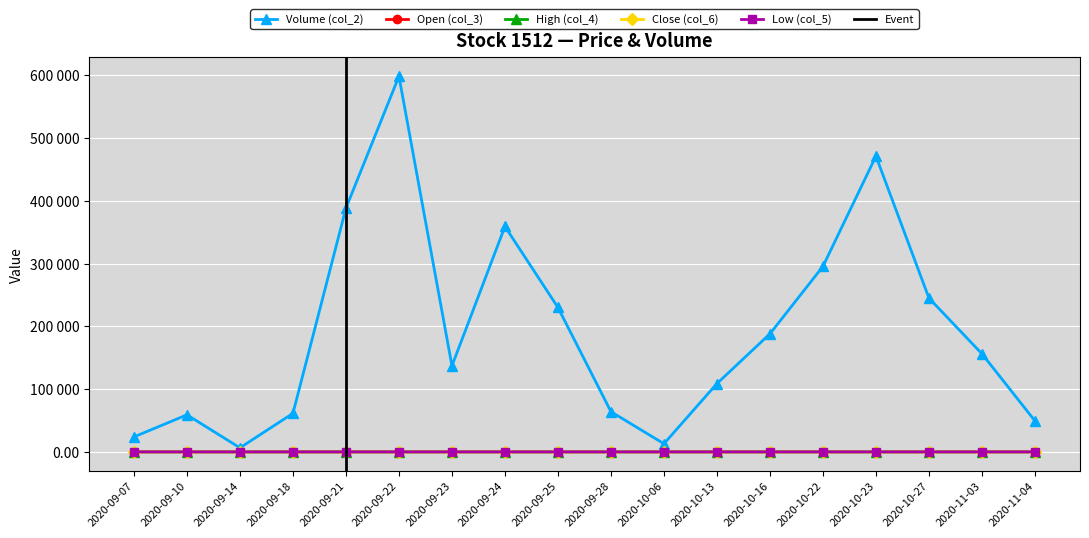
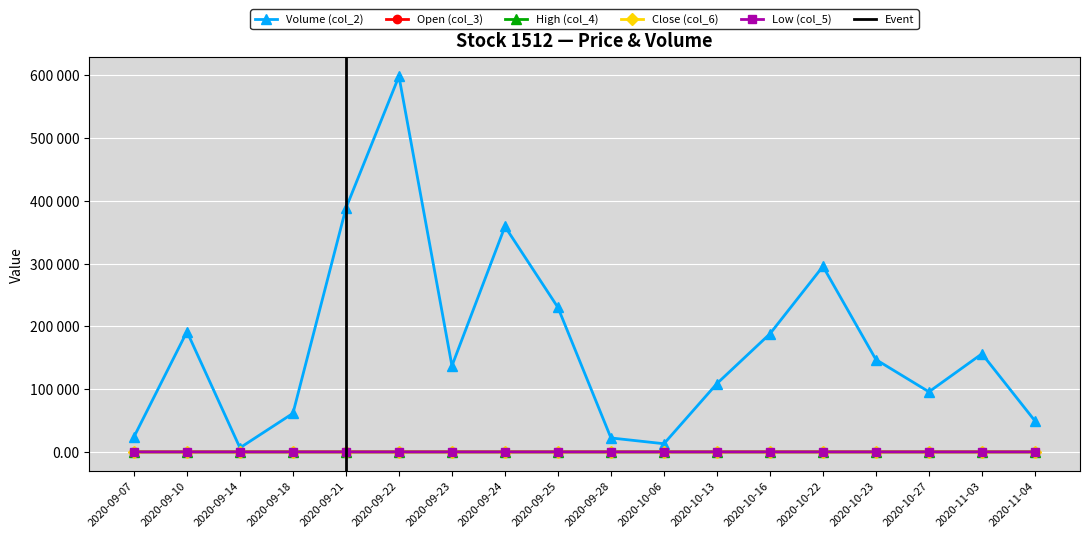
  {
    "Volume (col_2)": {
      "2020-09-07": 20000,
-     "2020-09-10": 60000,
+     "2020-09-10": 190000,
      "2020-09-14": 10000,
      "2020-09-18": 60000,
      "2020-09-21": 390000,
      "2020-09-22": 600000,
      "2020-09-23": 140000,
      "2020-09-24": 360000,
      "2020-09-25": 230000,
-     "2020-09-28": 60000,
+     "2020-09-28": 20000,
      "2020-10-06": 10000,
      "2020-10-13": 110000,
      "2020-10-16": 190000,
      "2020-10-22": 300000,
-     "2020-10-23": 470000,
-     "2020-10-27": 250000,
+     "2020-10-23": 150000,
+     "2020-10-27": 100000,
      "2020-11-03": 160000,
      "2020-11-04": 50000
    },
    "Low (col_5)": {
      "2020-09-07": 0,
      "2020-09-10": 0,
      "2020-09-14": 0,
      "2020-09-18": 0,
      "2020-09-21": 0,
      "2020-09-22": 0,
      "2020-09-23": 0,
      "2020-09-24": 0,
      "2020-09-25": 0,
      "2020-09-28": 0,
      "2020-10-06": 0,
      "2020-10-13": 0,
      "2020-10-16": 0,
      "2020-10-22": 0,
      "2020-10-23": 0,
      "2020-10-27": 0,
      "2020-11-03": 0,
      "2020-11-04": 0
    }
  }
